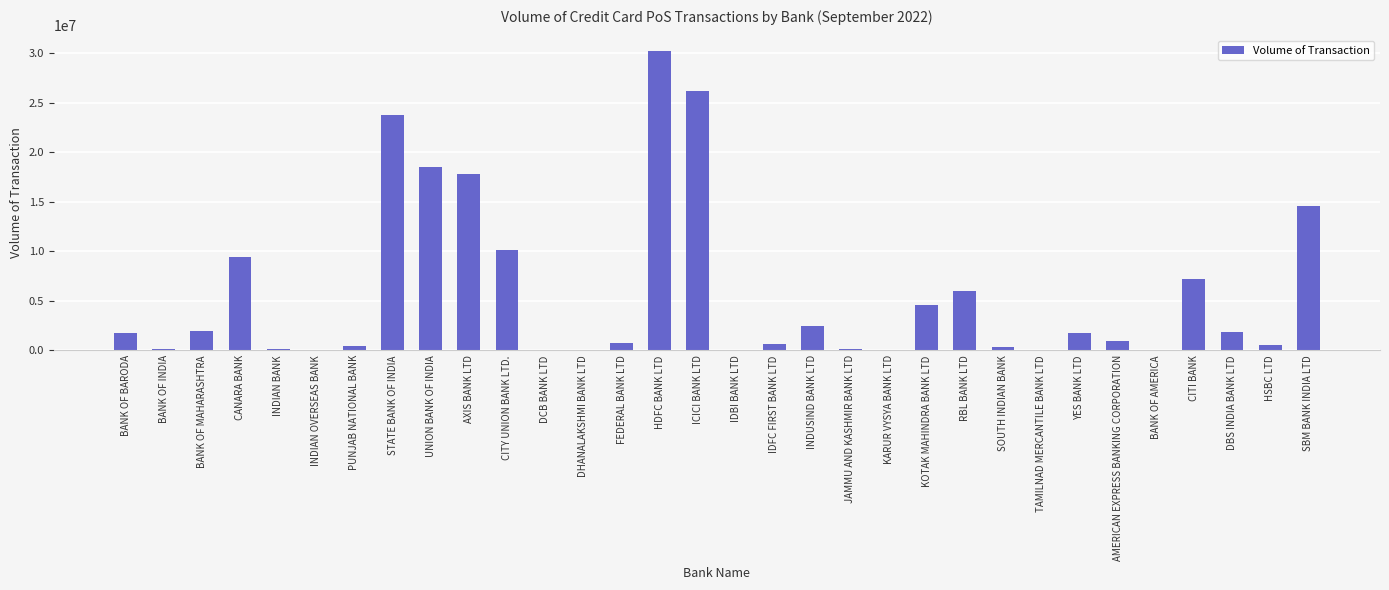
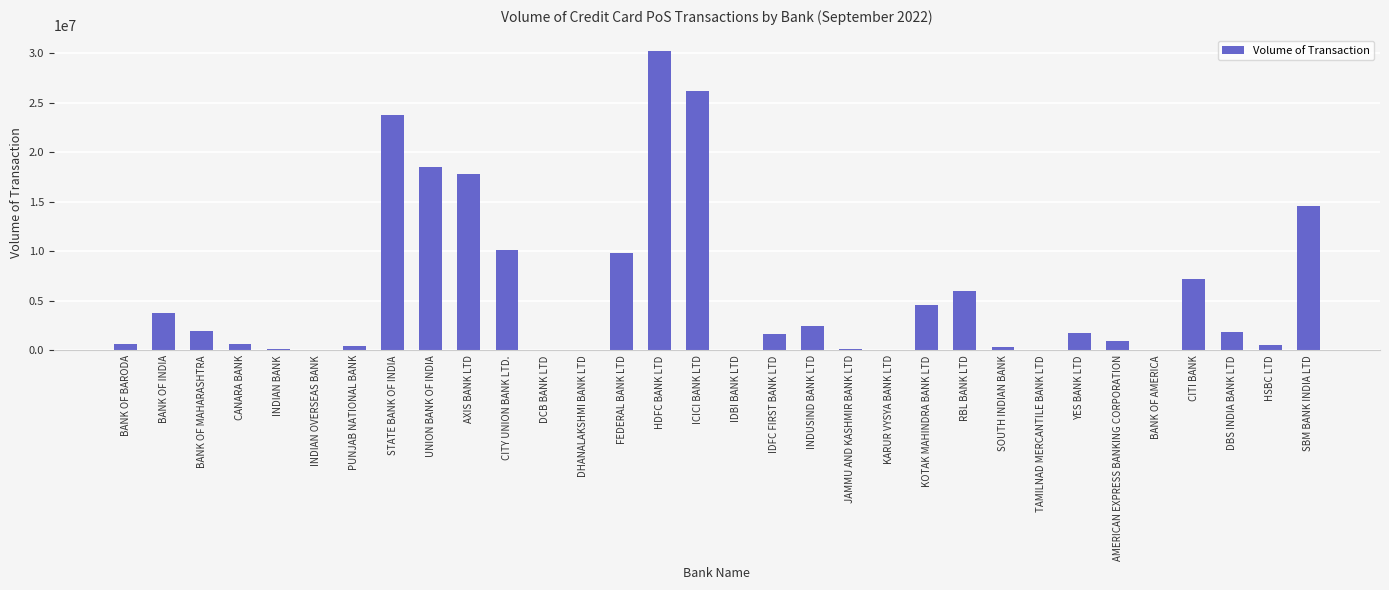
  {
-   "BANK OF BARODA": 2000000,
-   "BANK OF INDIA": 0,
+   "BANK OF BARODA": 1000000,
+   "BANK OF INDIA": 4000000,
    "BANK OF MAHARASHTRA": 2000000,
-   "CANARA BANK": 9000000,
+   "CANARA BANK": 1000000,
    "PUNJAB NATIONAL BANK": 0,
    "STATE BANK OF INDIA": 24000000,
    "UNION BANK OF INDIA": 18000000,
    "AXIS BANK LTD": 18000000,
    "CITY UNION BANK LTD.": 10000000,
-   "FEDERAL BANK LTD": 1000000,
+   "FEDERAL BANK LTD": 10000000,
    "HDFC BANK LTD": 30000000,
    "ICICI BANK LTD": 26000000,
-   "IDFC FIRST BANK LTD": 1000000,
+   "IDFC FIRST BANK LTD": 2000000,
    "INDUSIND BANK LTD": 2000000,
    "KOTAK MAHINDRA BANK LTD": 5000000,
    "RBL BANK LTD": 6000000,
    "SOUTH INDIAN BANK": 0,
    "YES BANK LTD": 2000000,
    "AMERICAN EXPRESS BANKING CORPORATION": 1000000,
    "CITI BANK": 7000000,
    "DBS INDIA BANK LTD": 2000000,
    "HSBC LTD": 1000000,
    "SBM BANK INDIA LTD": 15000000
  }
